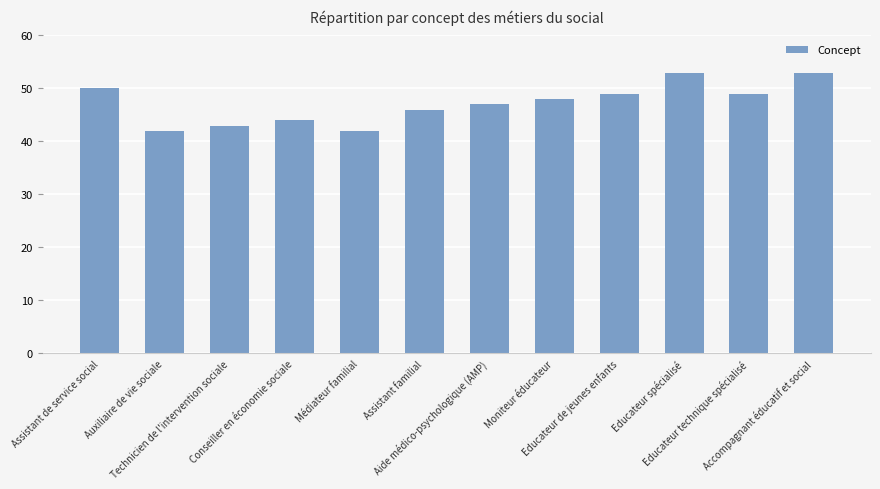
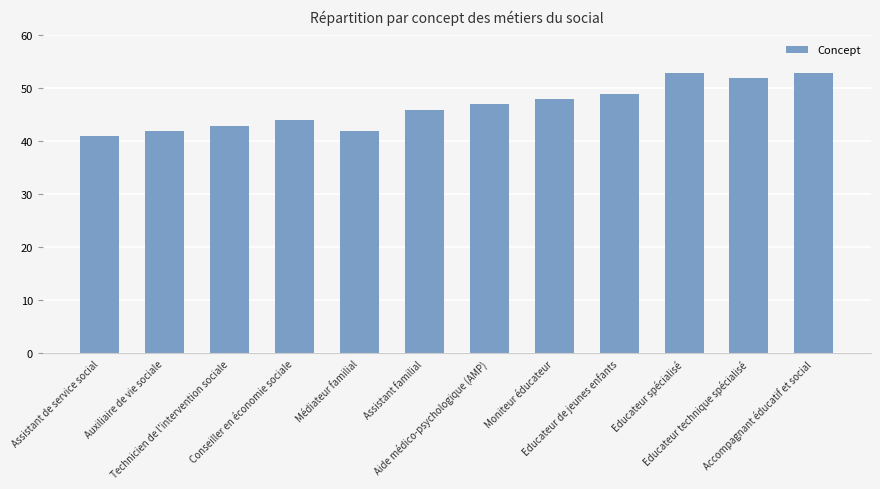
  {
-   "Assistant de service social": 50,
+   "Assistant de service social": 41,
    "Auxiliaire de vie sociale": 42,
    "Technicien de l'intervention sociale": 43,
    "Conseiller en économie sociale": 44,
    "Médiateur familial": 42,
    "Assistant familial": 46,
    "Aide médico-psychologique (AMP)": 47,
    "Moniteur éducateur": 48,
    "Educateur de jeunes enfants": 49,
    "Educateur spécialisé": 53,
-   "Educateur technique spécialisé": 49,
+   "Educateur technique spécialisé": 52,
    "Accompagnant éducatif et social": 53
  }
